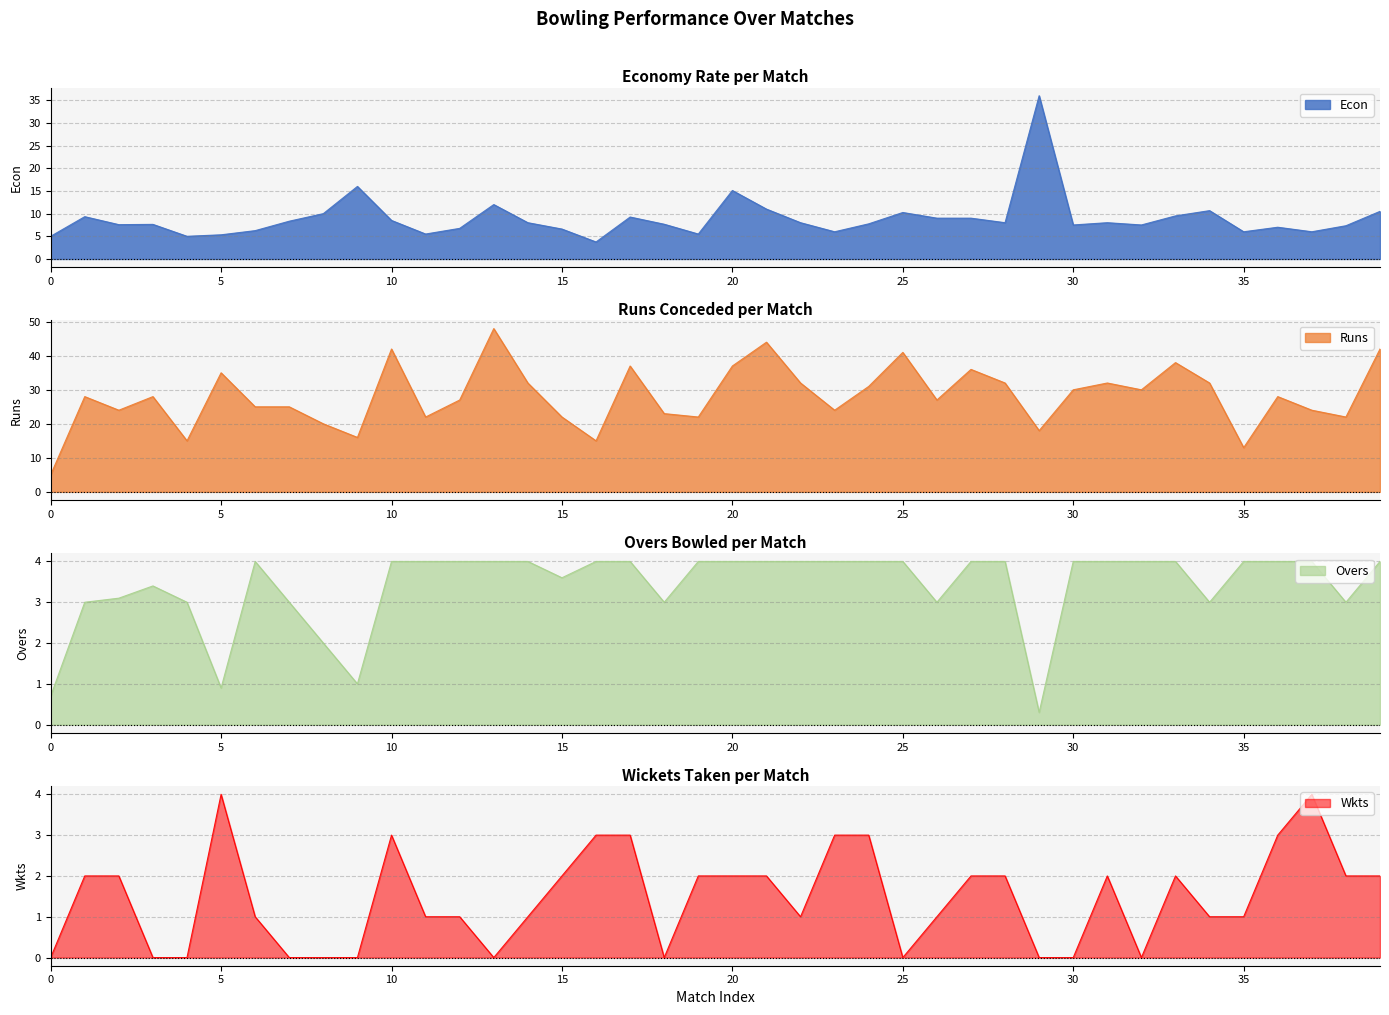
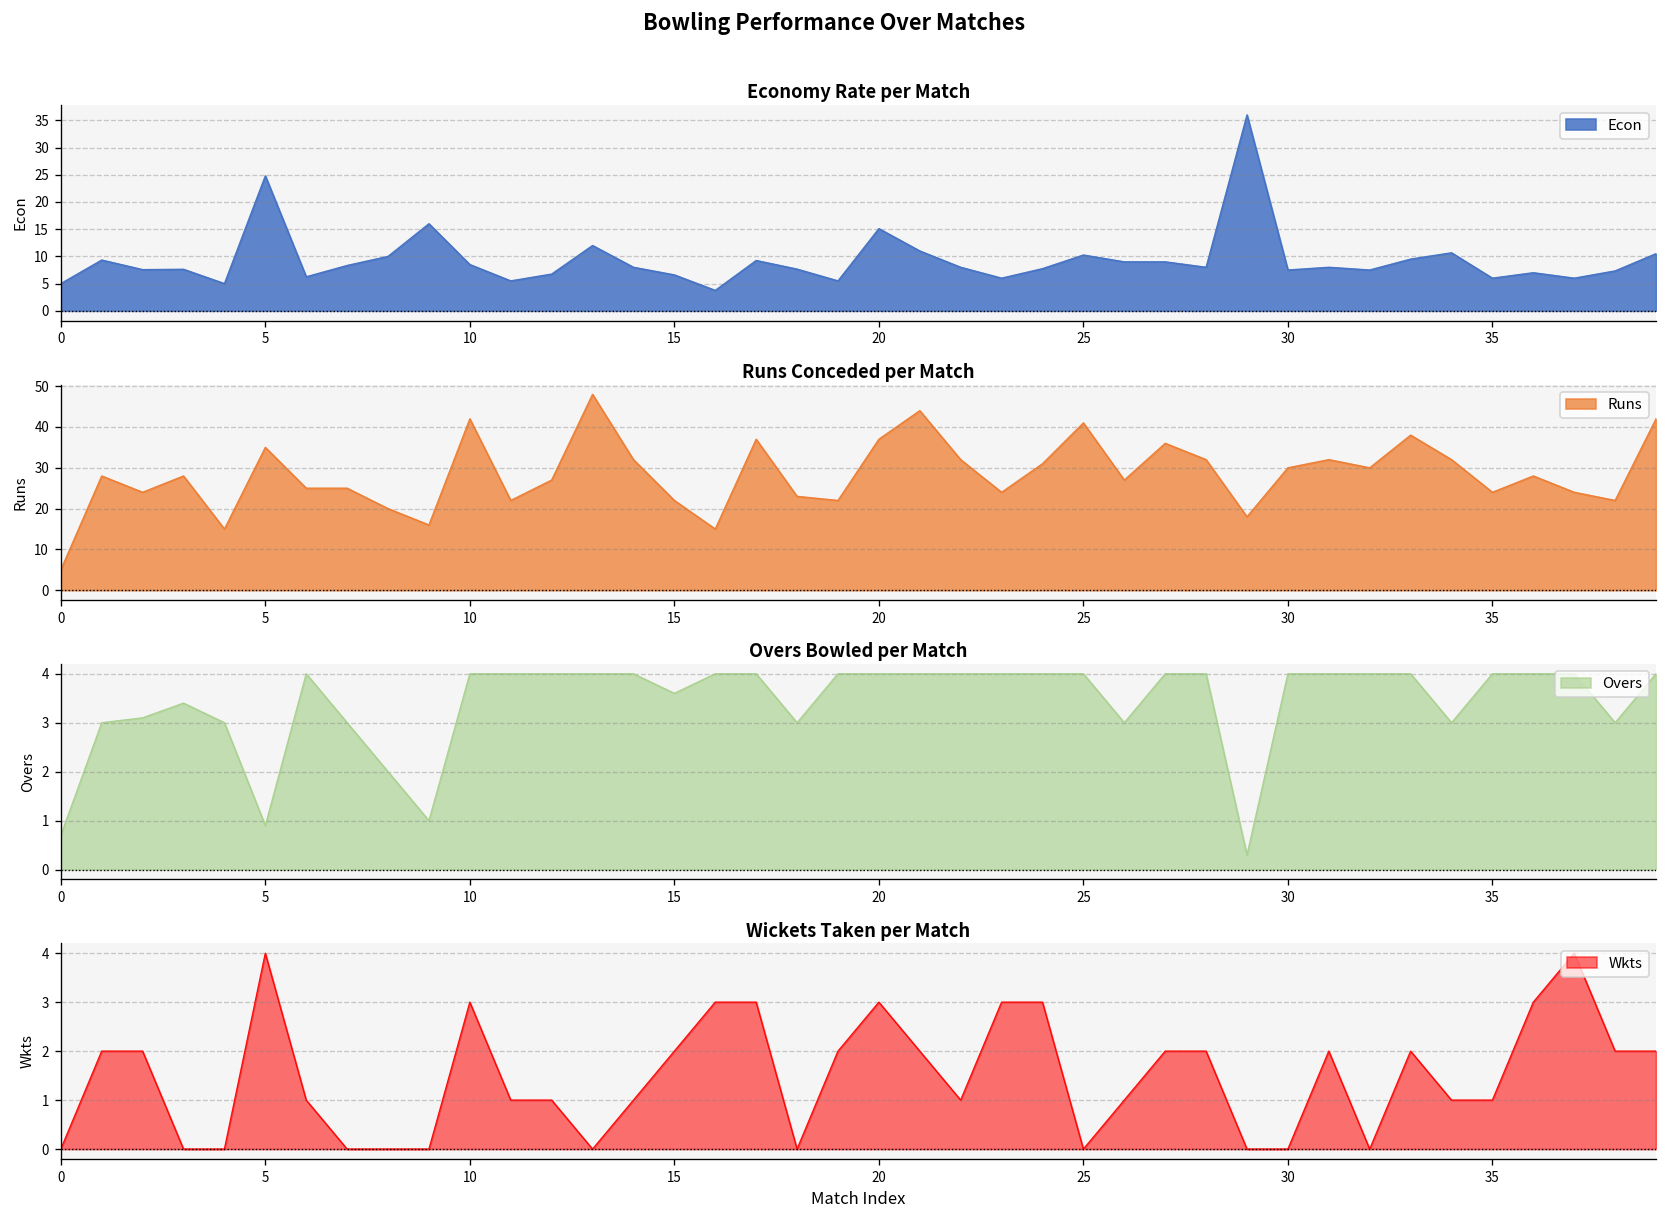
  {
    "Economy Rate per Match": {
      "0": 5,
-     "5": 5,
+     "5": 25,
      "10": 9,
      "15": 7,
      "20": 15,
      "25": 10,
      "30": 8,
      "35": 6
    },
    "Runs Conceded per Match": {
      "0": 5,
      "5": 35,
      "10": 42,
      "15": 22,
      "20": 37,
      "25": 41,
      "30": 30,
-     "35": 13
+     "35": 24
    },
    "Overs Bowled per Match": {
      "0": 0.7,
      "5": 0.9,
      "10": 4.0,
      "15": 3.6,
      "20": 4.0,
      "25": 4.0,
      "30": 4.0,
      "35": 4.0
    },
    "Wickets Taken per Match": {
      "0": 0,
      "5": 4,
      "10": 3,
      "15": 2,
-     "20": 2,
+     "20": 3,
      "25": 0,
      "30": 0,
      "35": 1
    }
  }
